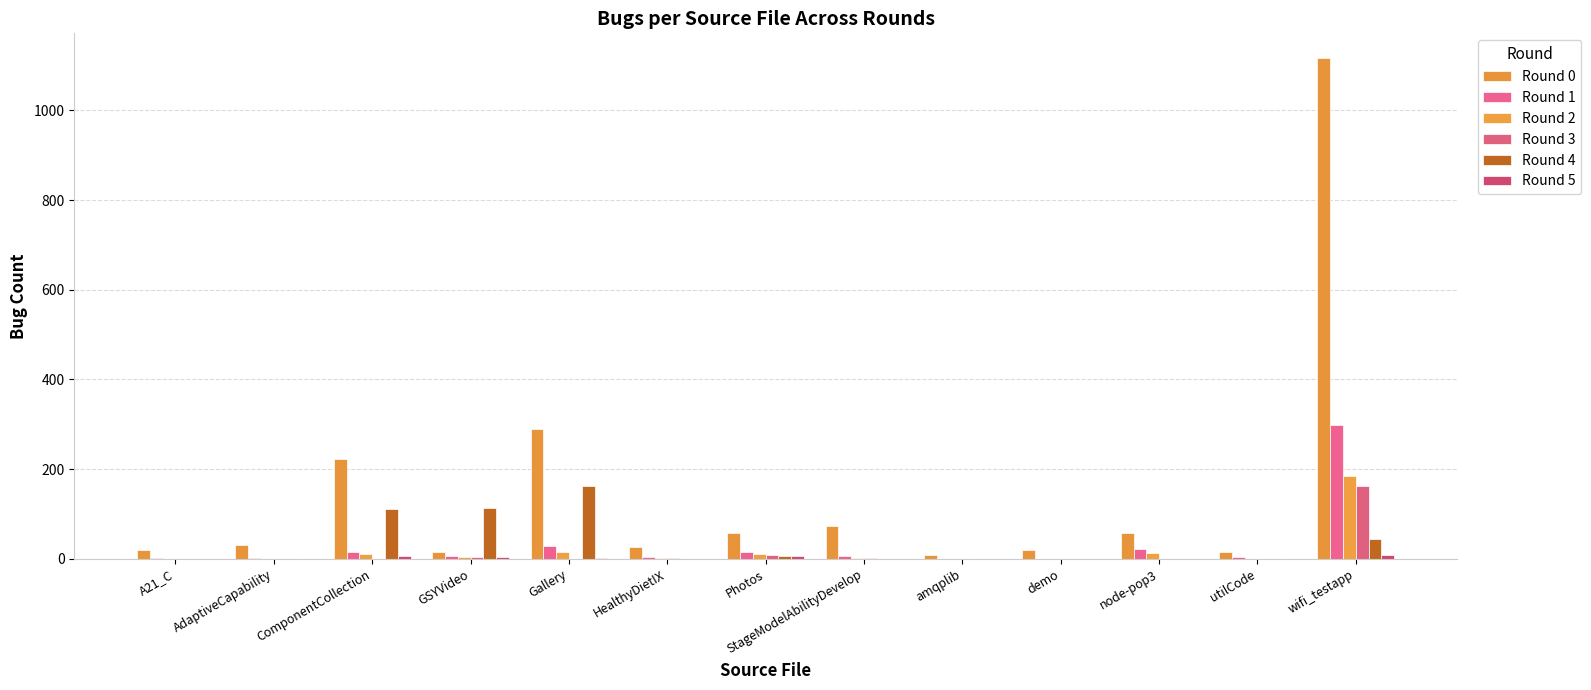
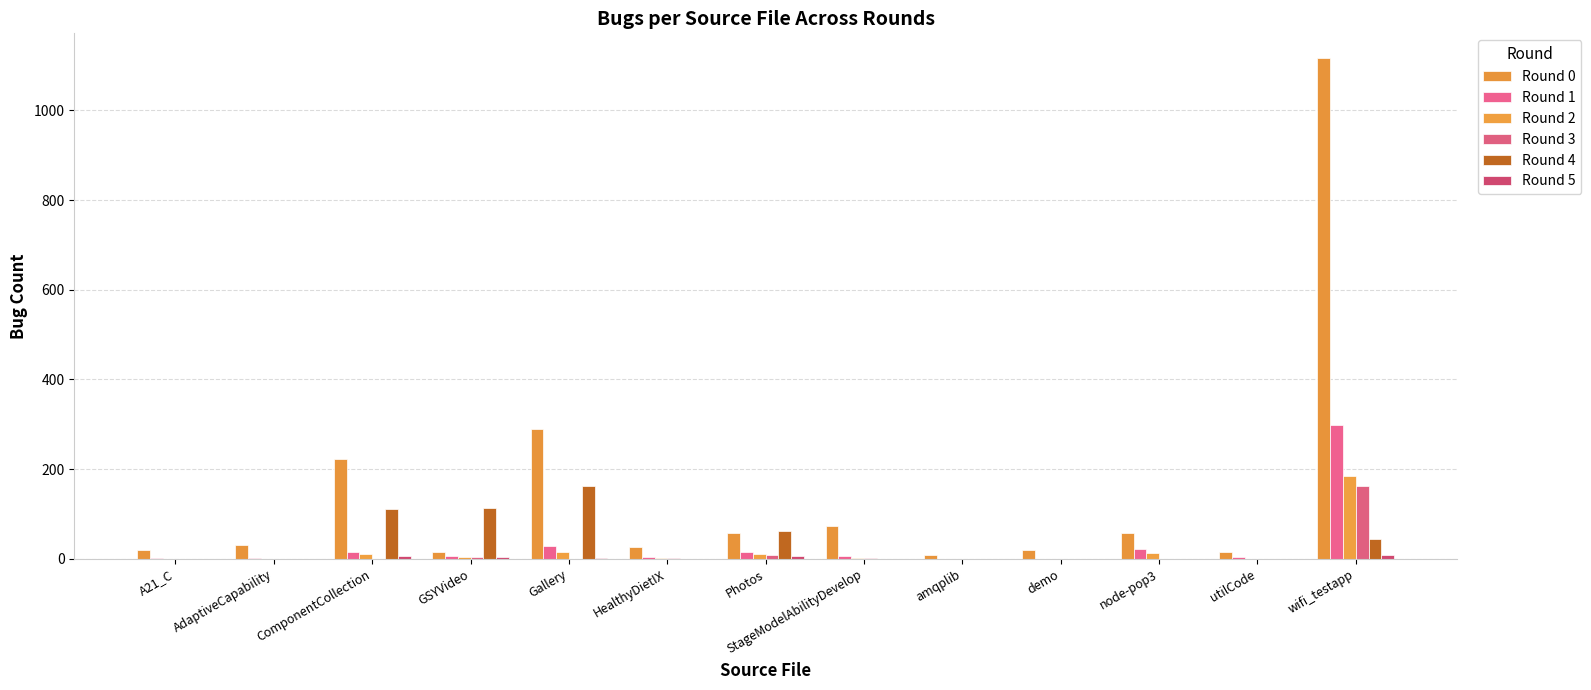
  {
    "Round 4": {
      "A21_C": 0,
      "AdaptiveCapability": 0,
      "ComponentCollection": 110,
      "GSYVideo": 110,
      "Gallery": 160,
      "HealthyDietIX": 0,
-     "Photos": 10,
+     "Photos": 60,
      "StageModelAbilityDevelop": 0,
      "amqplib": 0,
      "demo": 0,
      "node-pop3": 0,
      "utilCode": 0,
      "wifi_testapp": 50
    }
  }
